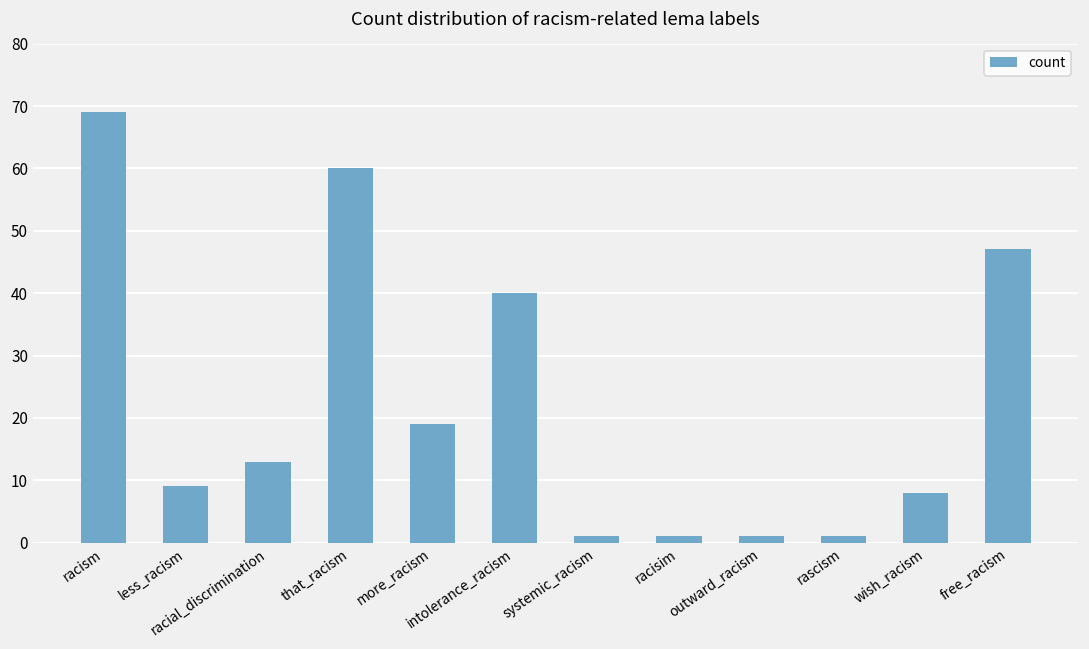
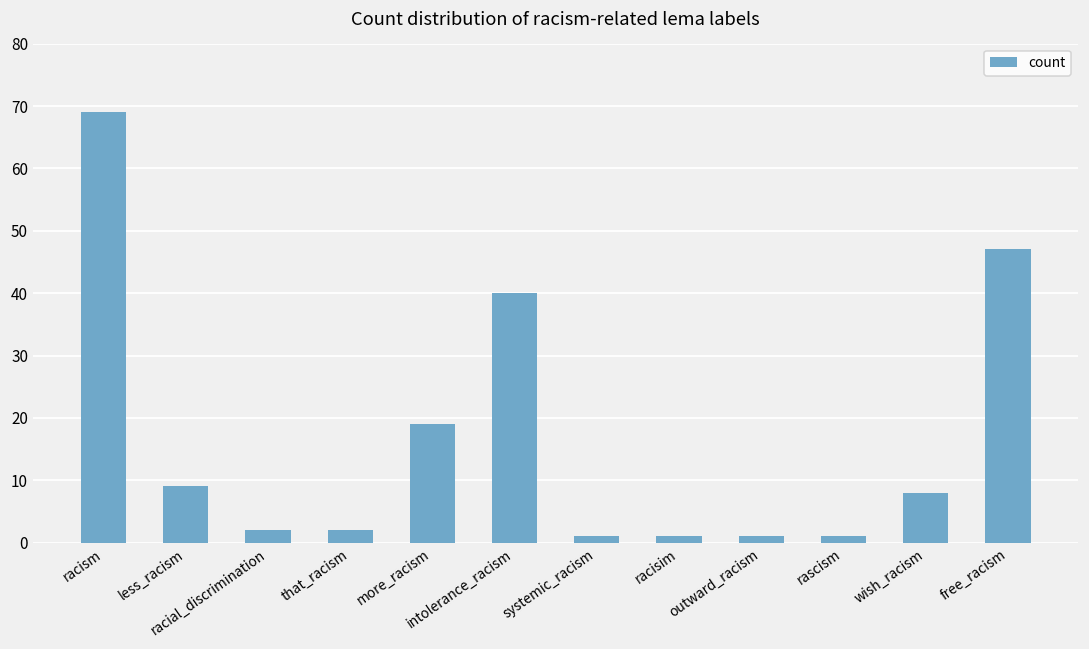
  {
    "racism": 69,
    "less_racism": 9,
-   "racial_discrimination": 13,
-   "that_racism": 60,
+   "racial_discrimination": 2,
+   "that_racism": 2,
    "more_racism": 19,
    "intolerance_racism": 40,
    "systemic_racism": 1,
    "racisim": 1,
    "outward_racism": 1,
    "rascism": 1,
    "wish_racism": 8,
    "free_racism": 47
  }
